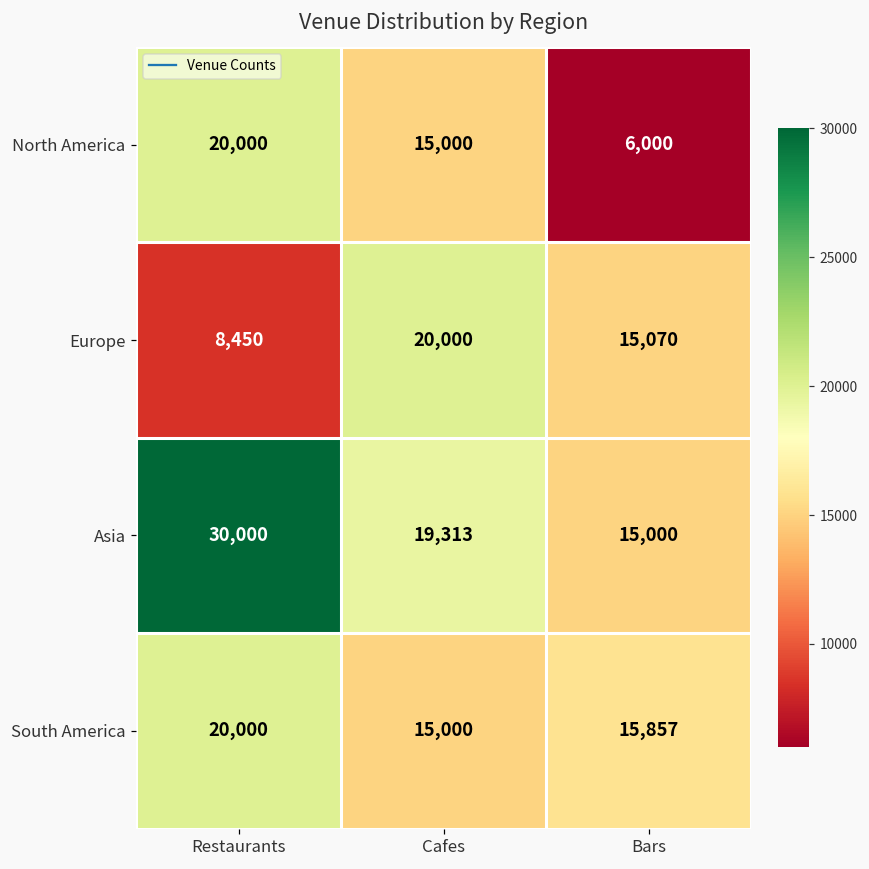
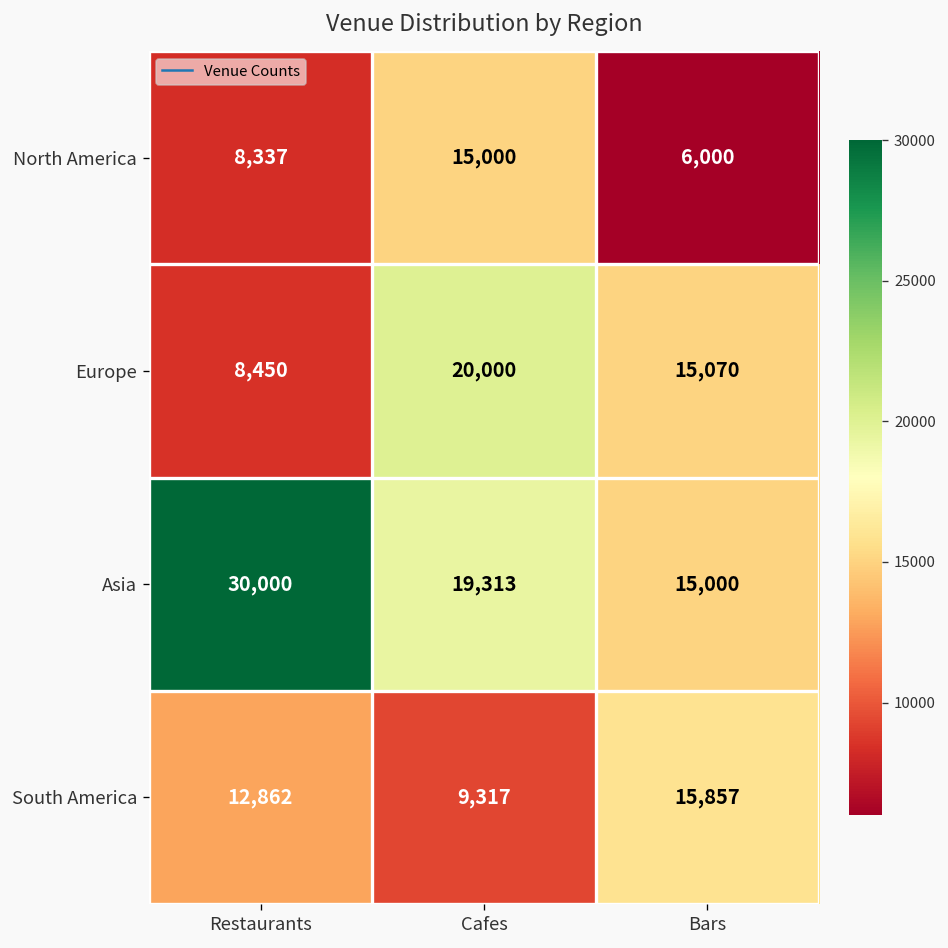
  {
    "North America": {
-     "Restaurants": "20,000",
+     "Restaurants": "8,337",
      "Cafes": "15,000",
      "Bars": "6,000"
    },
    "Europe": {
      "Restaurants": "8,450",
      "Cafes": "20,000",
      "Bars": "15,070"
    },
    "Asia": {
      "Restaurants": "30,000",
      "Cafes": "19,313",
      "Bars": "15,000"
    },
    "South America": {
-     "Restaurants": "20,000",
-     "Cafes": "15,000",
+     "Restaurants": "12,862",
+     "Cafes": "9,317",
      "Bars": "15,857"
    }
  }
